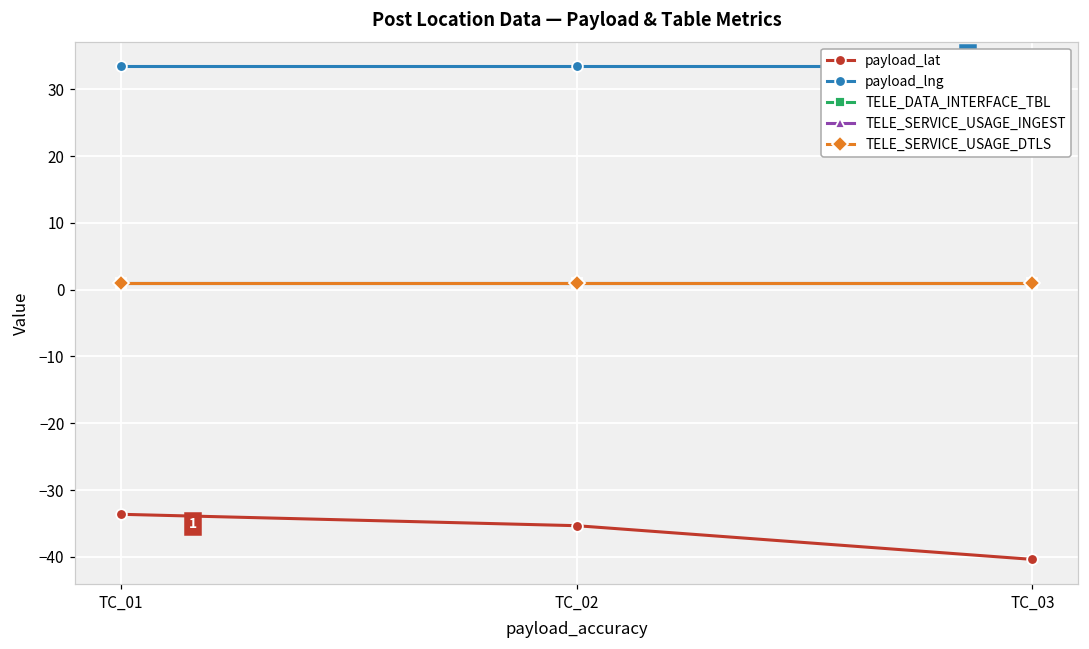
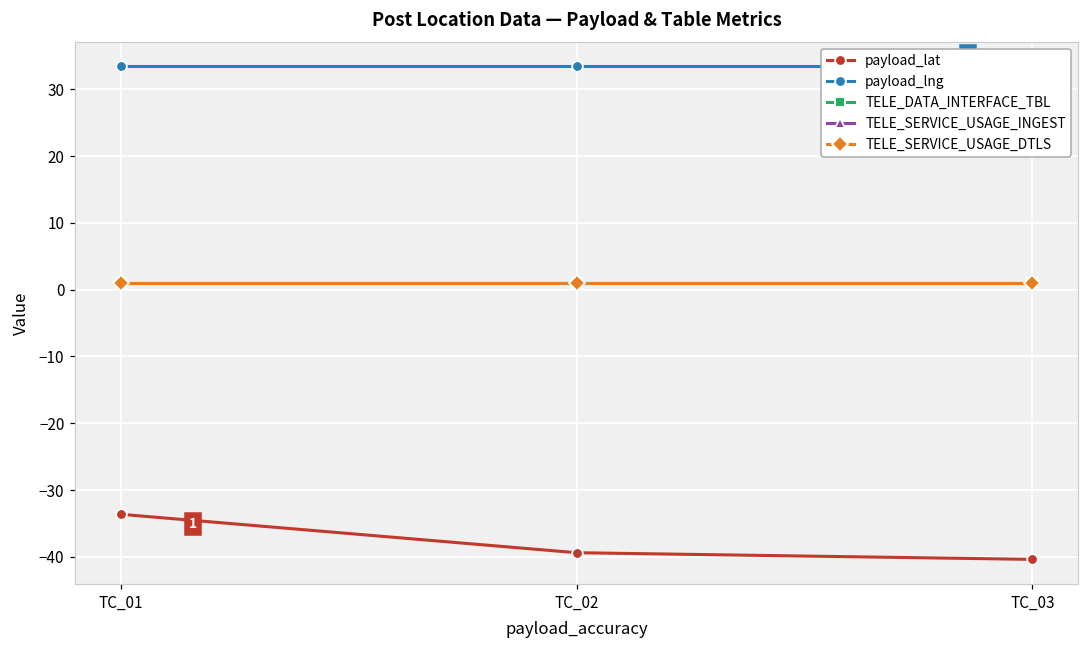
  {
    "payload_lat": {
      "TC_01": -34,
-     "TC_02": -35,
+     "TC_02": -39,
      "TC_03": -40
    },
    "payload_lng": {
      "TC_01": 33,
      "TC_02": 33
    },
    "TELE_SERVICE_USAGE_DTLS": {
      "TC_01": 1,
      "TC_02": 1,
      "TC_03": 1
    }
  }
